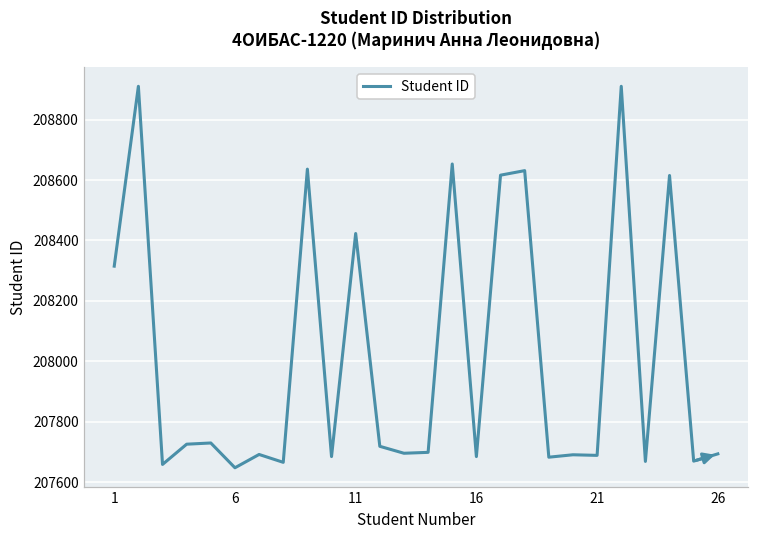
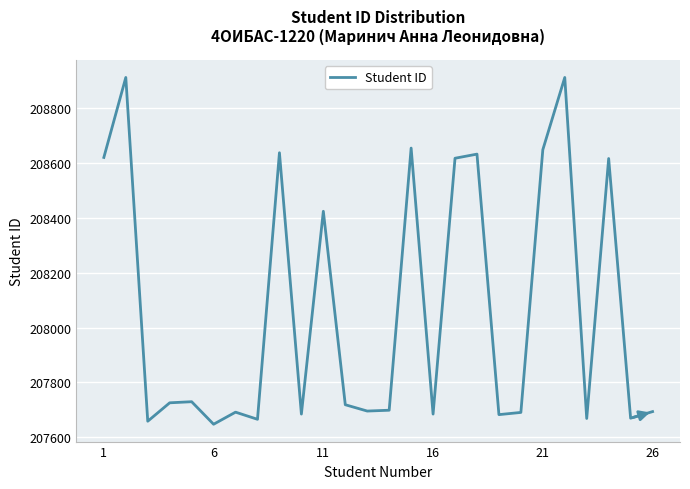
  {
-   "1": 208320,
+   "1": 208620,
    "6": 207650,
    "11": 208420,
    "16": 207690,
-   "21": 207690,
+   "21": 208650,
    "26": 207690
  }
